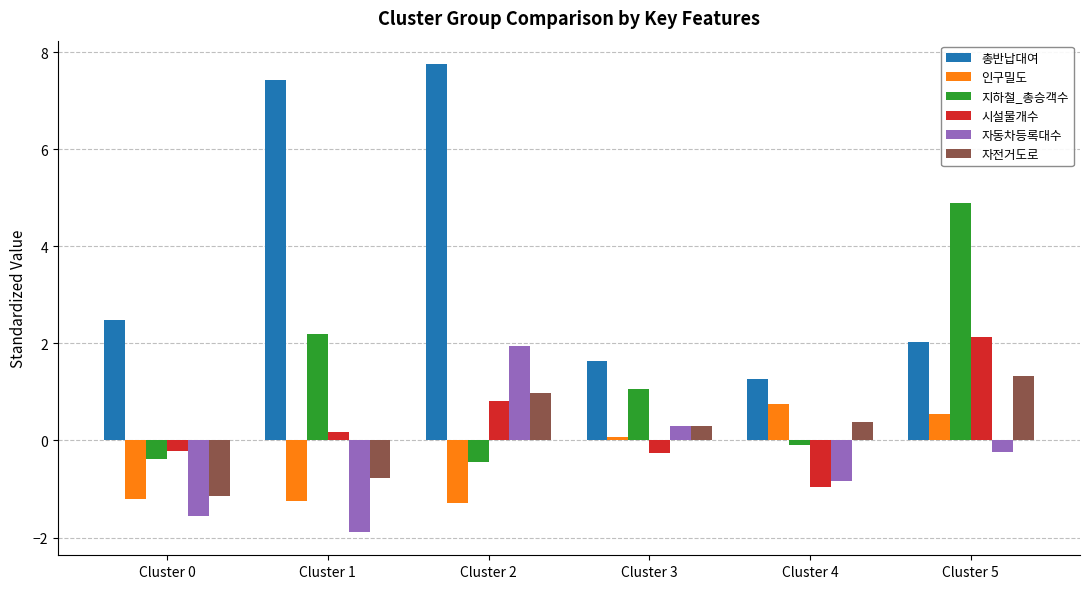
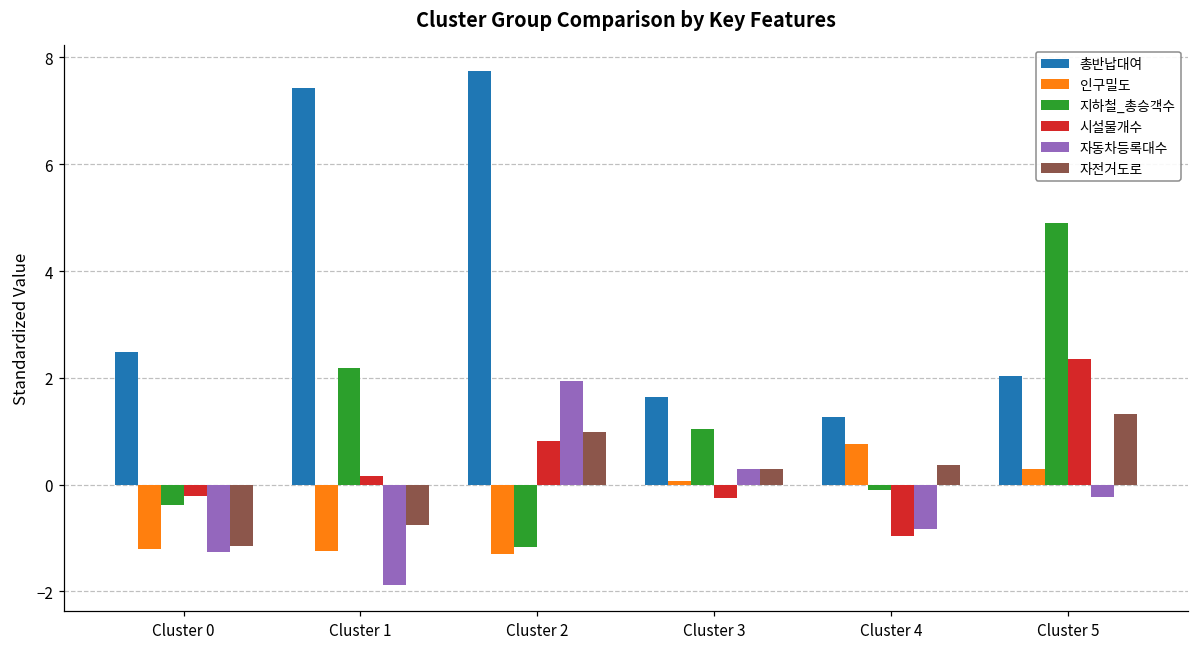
  {
    "총반납대여": {
      "Cluster 0": 2.5,
      "Cluster 1": 7.4,
      "Cluster 2": 7.8,
      "Cluster 3": 1.6,
      "Cluster 4": 1.3,
      "Cluster 5": 2.0
    },
    "인구밀도": {
      "Cluster 0": -1.2,
      "Cluster 1": -1.2,
      "Cluster 2": -1.3,
      "Cluster 3": 0.1,
      "Cluster 4": 0.8,
-     "Cluster 5": 0.5
+     "Cluster 5": 0.3
    },
    "지하철_총승객수": {
      "Cluster 0": -0.4,
      "Cluster 1": 2.2,
-     "Cluster 2": -0.4,
+     "Cluster 2": -1.2,
      "Cluster 3": 1.1,
      "Cluster 4": -0.1,
      "Cluster 5": 4.9
    },
    "시설물개수": {
      "Cluster 0": -0.2,
      "Cluster 1": 0.2,
      "Cluster 2": 0.8,
      "Cluster 3": -0.3,
      "Cluster 4": -1.0,
-     "Cluster 5": 2.1
+     "Cluster 5": 2.4
    },
    "자동차등록대수": {
-     "Cluster 0": -1.6,
+     "Cluster 0": -1.3,
      "Cluster 1": -1.9,
      "Cluster 2": 1.9,
      "Cluster 3": 0.3,
      "Cluster 4": -0.8,
      "Cluster 5": -0.2
    },
    "자전거도로": {
      "Cluster 0": -1.1,
      "Cluster 1": -0.8,
      "Cluster 2": 1.0,
      "Cluster 3": 0.3,
      "Cluster 4": 0.4,
      "Cluster 5": 1.3
    }
  }
